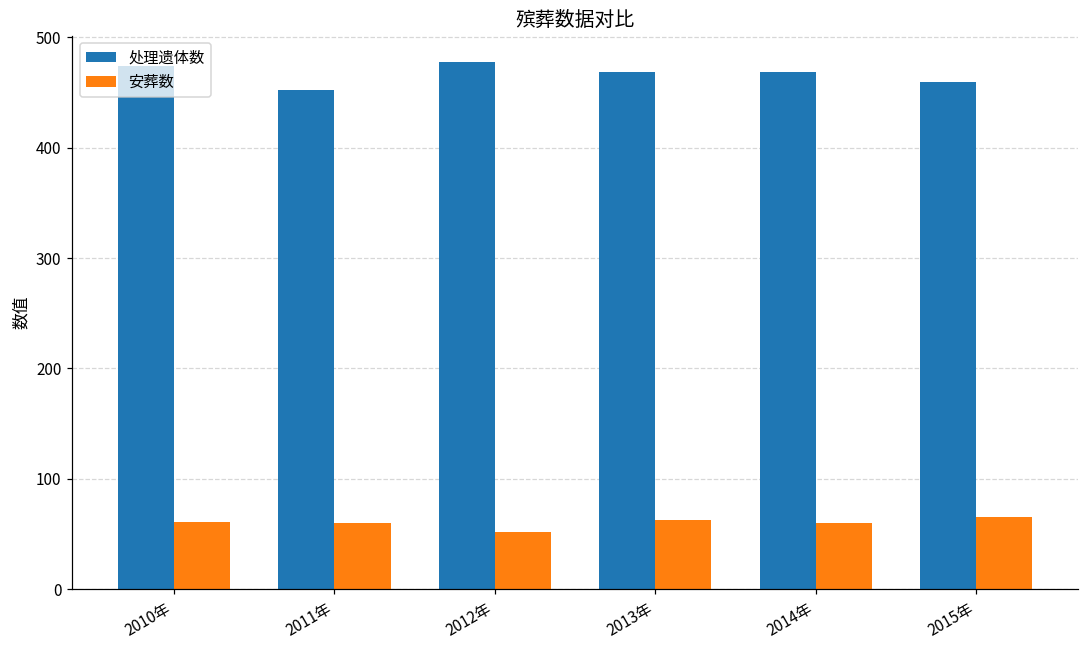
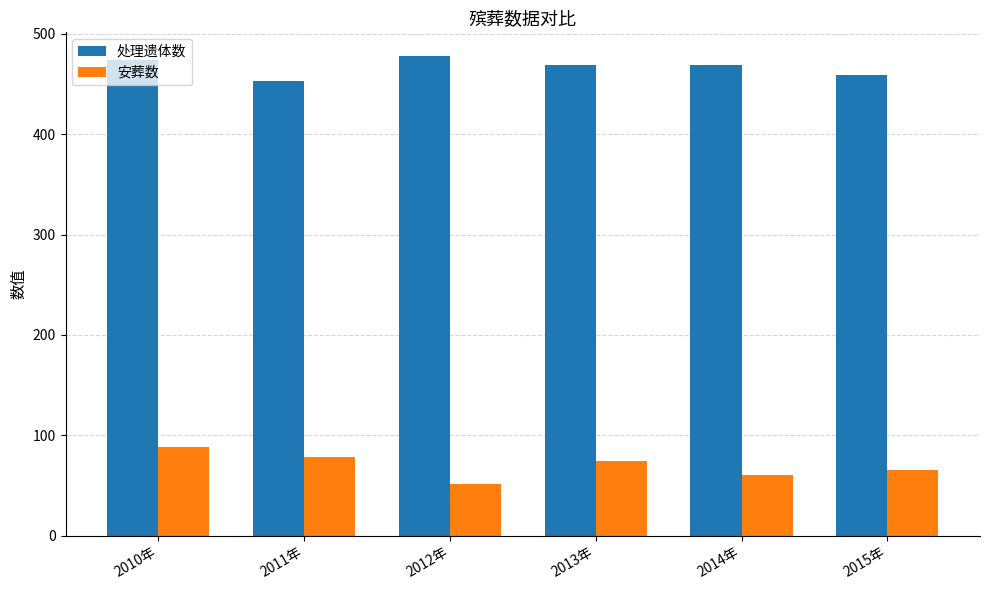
  {
    "处理遗体数": {
      "2011年": 453,
      "2012年": 478,
      "2013年": 469,
      "2014年": 469,
      "2015年": 460
    },
    "安葬数": {
-     "2010年": 61,
-     "2011年": 60,
+     "2010年": 89,
+     "2011年": 78,
      "2012年": 52,
-     "2013年": 63,
+     "2013年": 74,
      "2014年": 60,
      "2015年": 65
    }
  }
